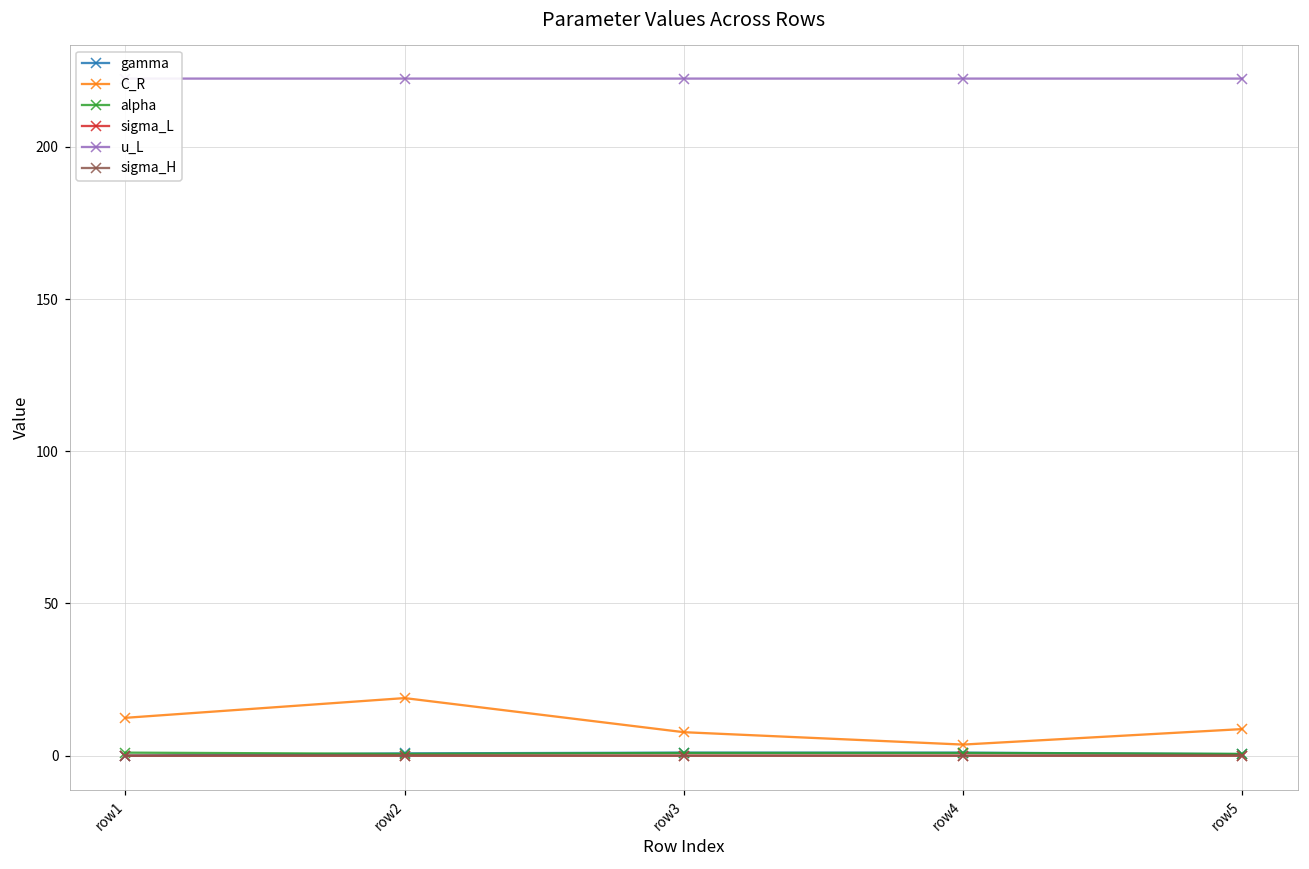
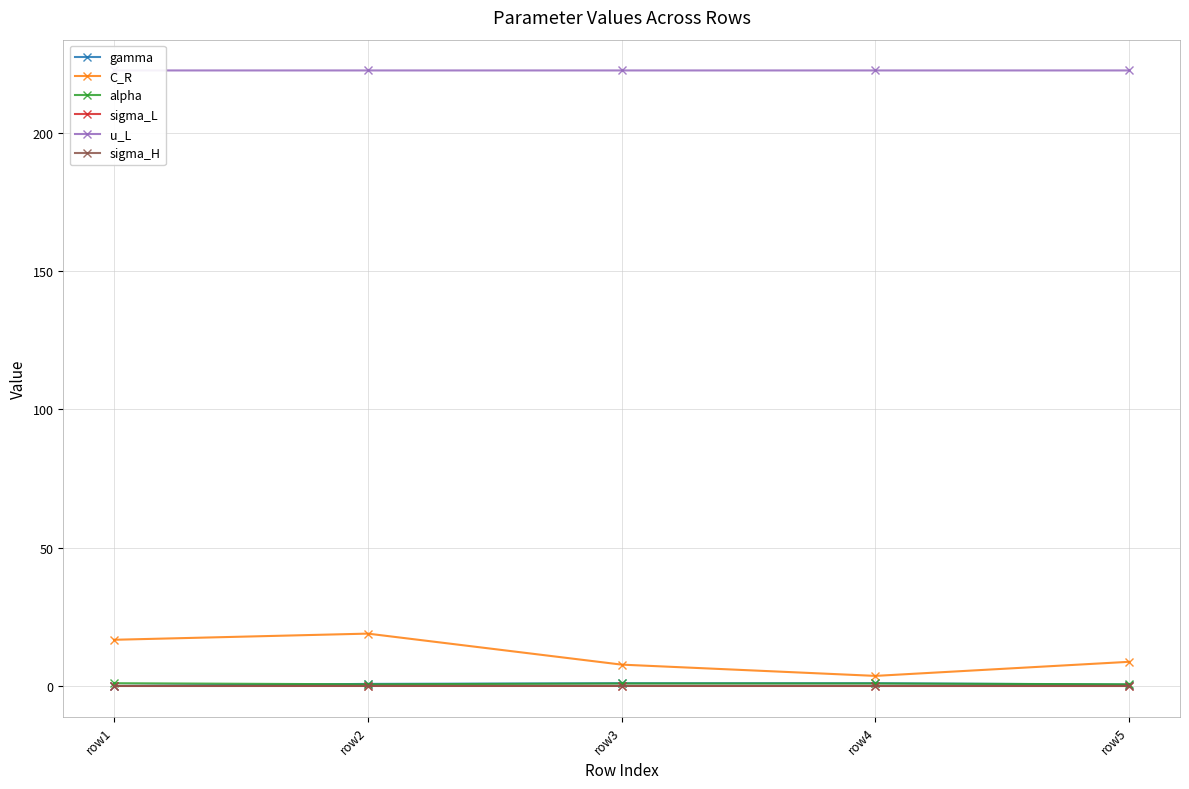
  {
    "C_R": {
-     "row1": 12,
+     "row1": 17,
      "row2": 19,
      "row3": 8,
      "row4": 4,
      "row5": 9
    },
    "alpha": {
      "row1": 1
    },
    "u_L": {
      "row2": 222,
      "row3": 222,
      "row4": 222,
      "row5": 222
    }
  }
